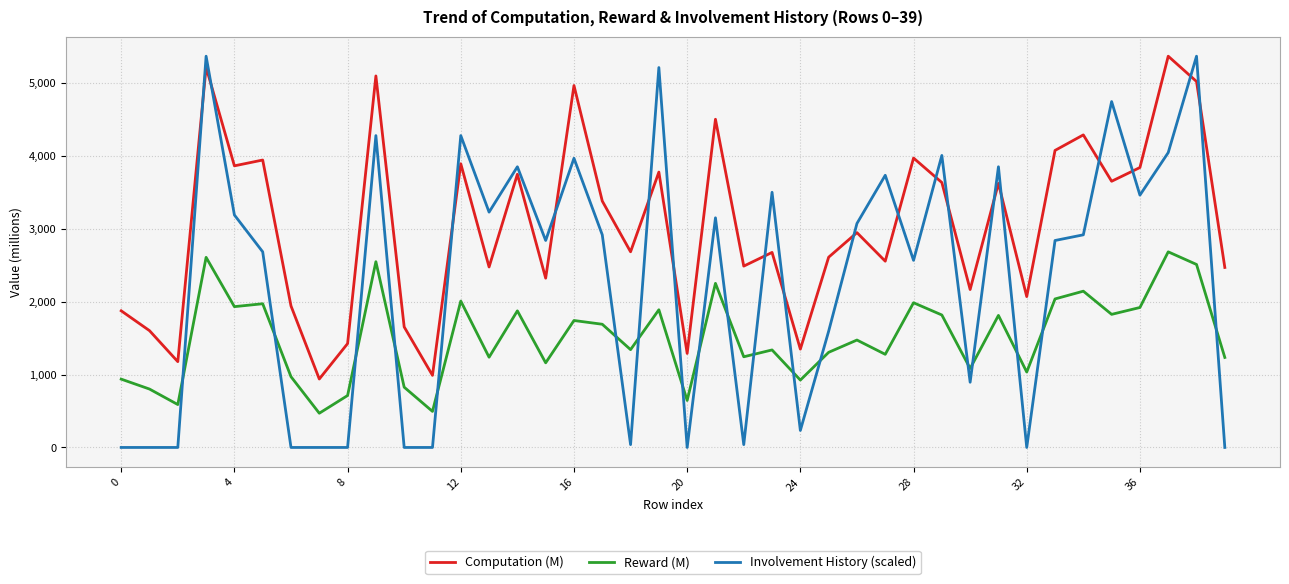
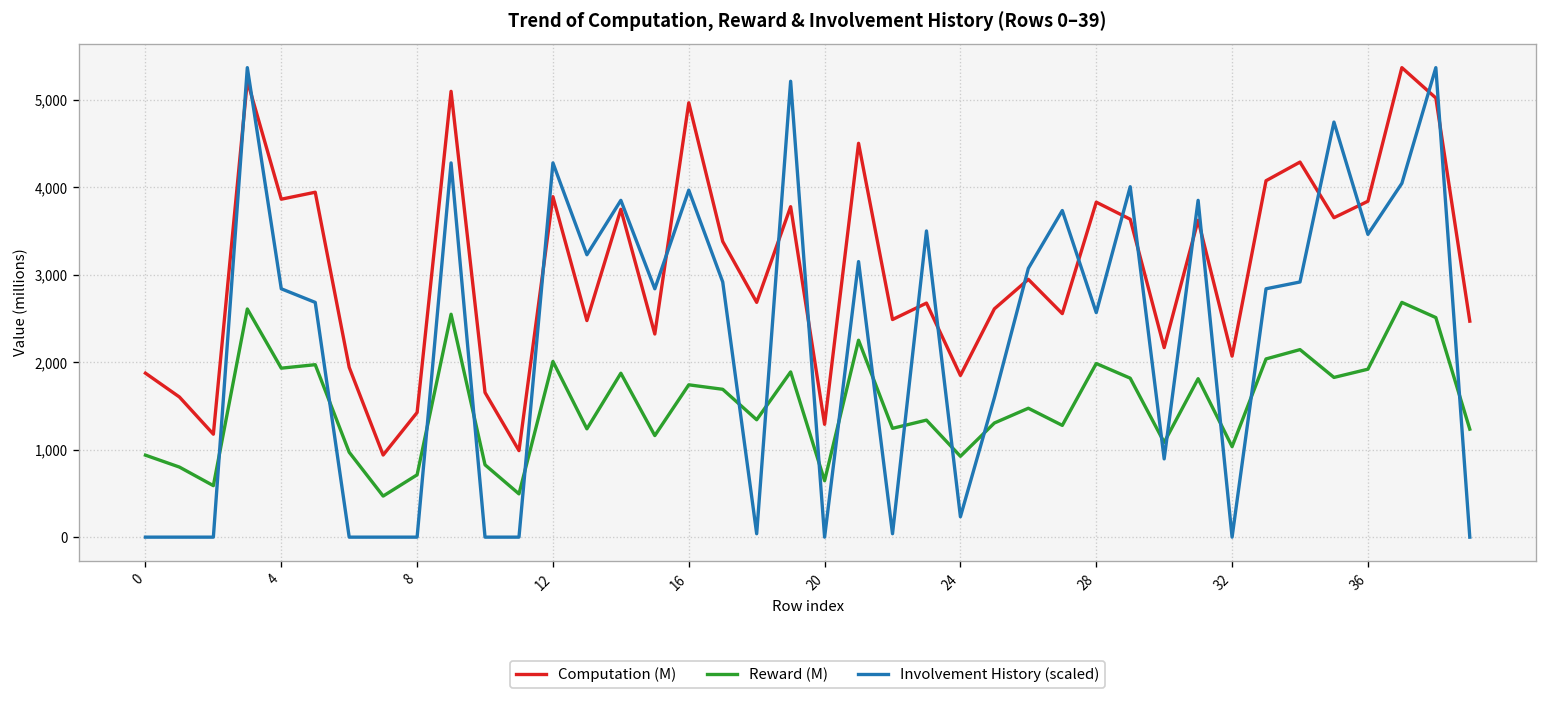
  {
    "Computation (M)": {
      "0": "1,900",
      "4": "3,900",
      "8": "1,400",
      "12": "3,900",
      "16": "5,000",
      "20": "1,300",
-     "24": "1,300",
-     "28": "4,000",
+     "24": "1,800",
+     "28": "3,800",
      "32": "2,100",
      "36": "3,800"
    },
    "Reward (M)": {
      "0": "900",
      "4": "1,900",
      "8": "700",
      "12": "2,000",
      "16": "1,700",
      "20": "600",
      "24": "900",
      "28": "2,000",
      "32": "1,000",
      "36": "1,900"
    },
    "Involvement History (scaled)": {
      "0": "0",
-     "4": "3,200",
+     "4": "2,800",
      "8": "0",
      "12": "4,300",
      "16": "4,000",
      "20": "0",
      "24": "200",
      "28": "2,600",
      "32": "0",
      "36": "3,500"
    }
  }
